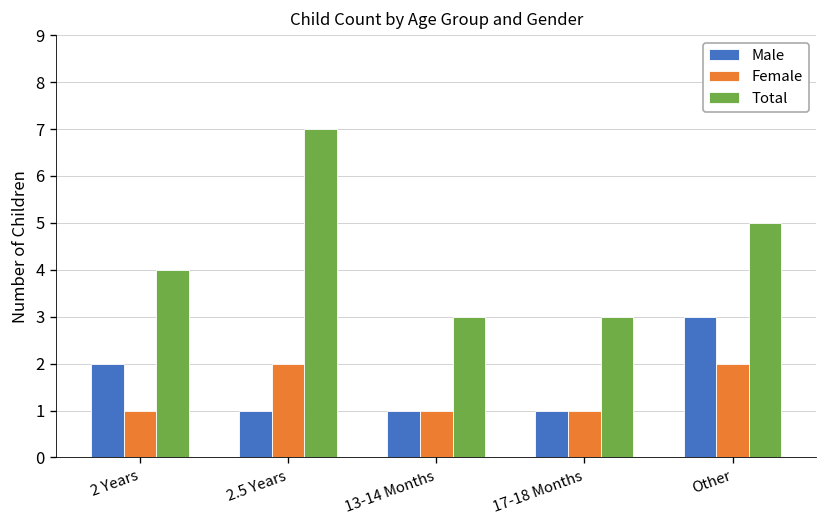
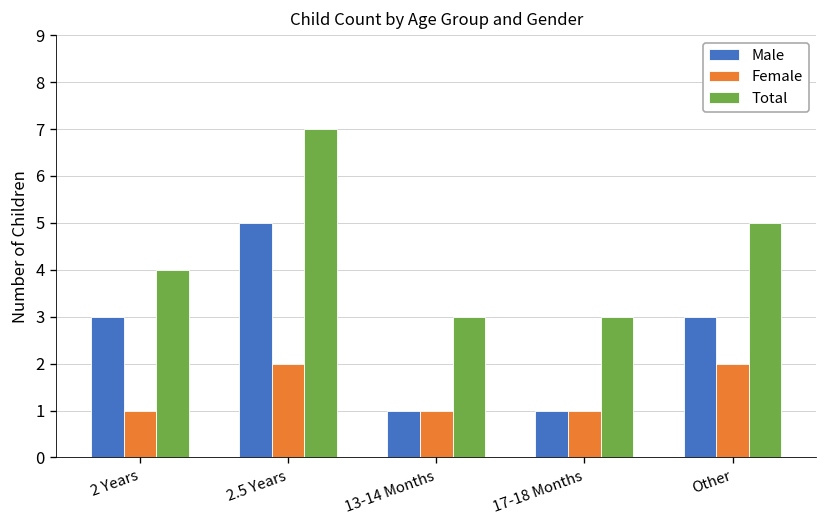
  {
    "Male": {
-     "2 Years": 2,
-     "2.5 Years": 1,
+     "2 Years": 3,
+     "2.5 Years": 5,
      "13-14 Months": 1,
      "17-18 Months": 1,
      "Other": 3
    },
    "Female": {
      "2 Years": 1,
      "2.5 Years": 2,
      "13-14 Months": 1,
      "17-18 Months": 1,
      "Other": 2
    },
    "Total": {
      "2 Years": 4,
      "2.5 Years": 7,
      "13-14 Months": 3,
      "17-18 Months": 3,
      "Other": 5
    }
  }
